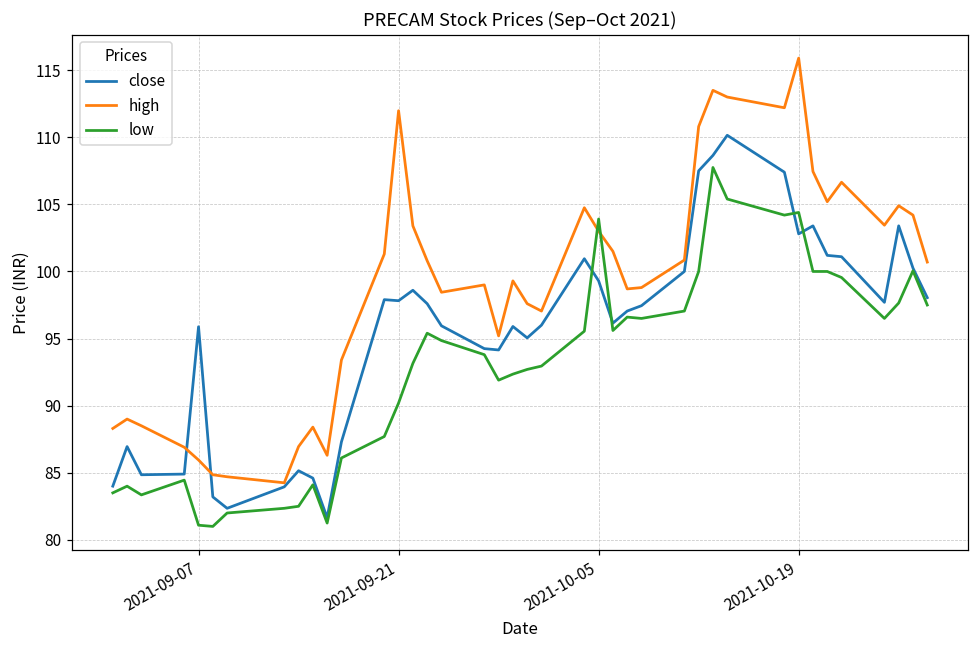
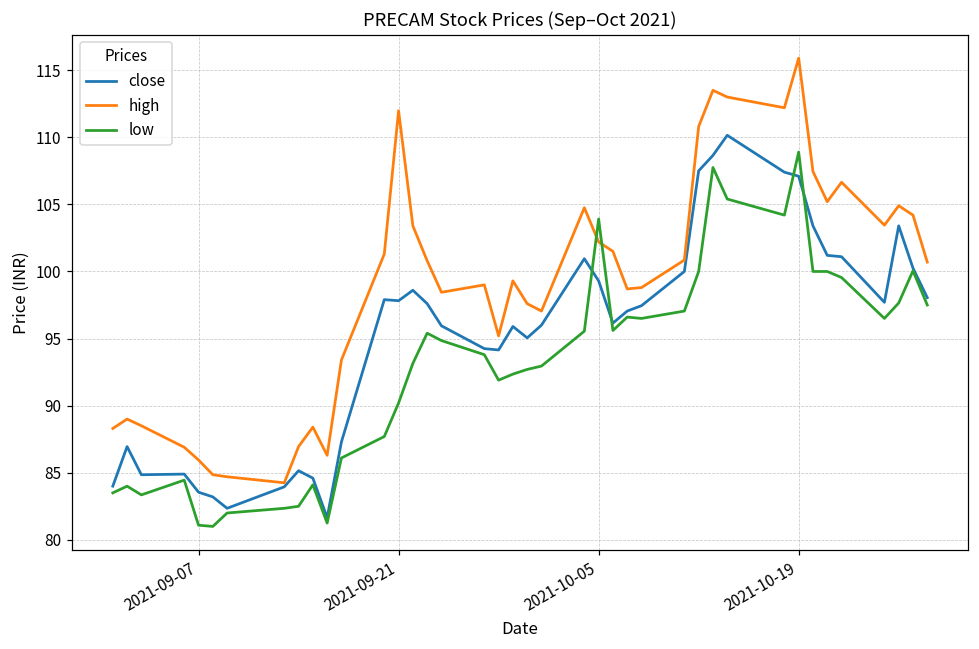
  {
    "close": {
-     "2021-09-07": 95.9,
+     "2021-09-07": 83.6,
      "2021-09-21": 97.8,
      "2021-10-05": 99.3,
-     "2021-10-19": 102.8
+     "2021-10-19": 107.1
    },
    "high": {
      "2021-09-07": 86.0,
      "2021-09-21": 112.0,
-     "2021-10-05": 103.0,
+     "2021-10-05": 102.2,
      "2021-10-19": 115.9
    },
    "low": {
      "2021-09-07": 81.1,
      "2021-09-21": 90.2,
      "2021-10-05": 103.9,
-     "2021-10-19": 104.4
+     "2021-10-19": 108.9
    }
  }
